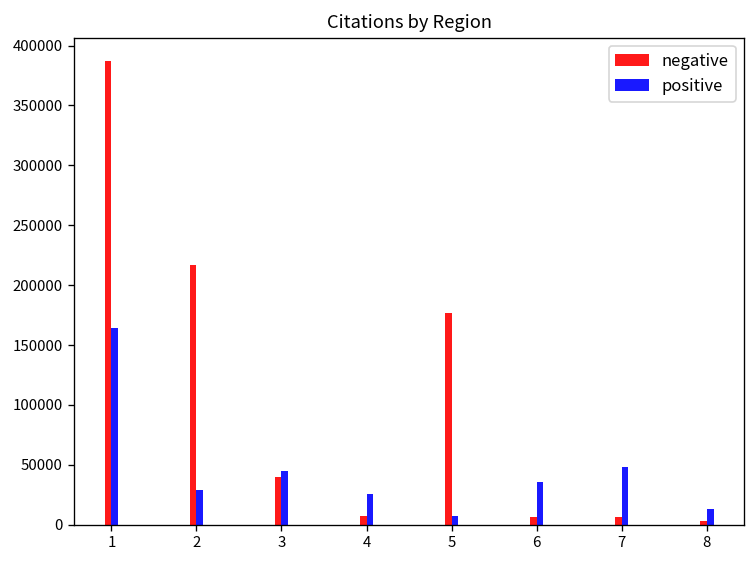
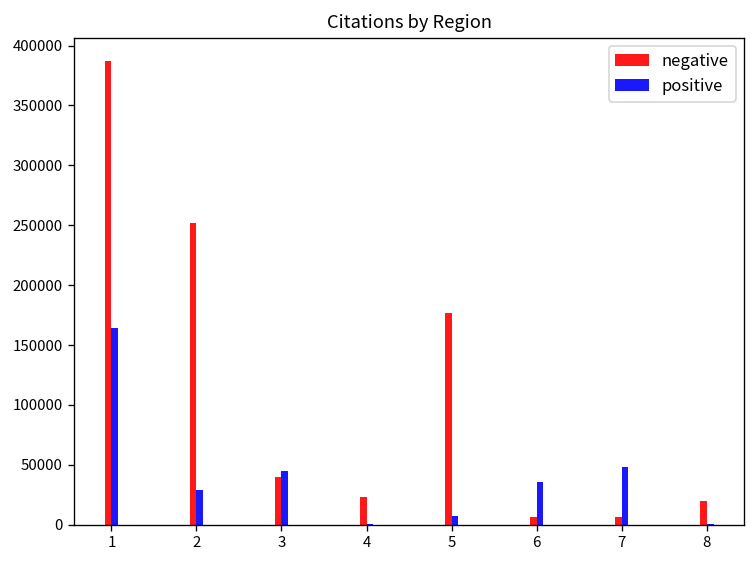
  {
    "negative": {
      "1": 390000,
-     "2": 220000,
+     "2": 250000,
      "3": 40000,
-     "4": 10000,
+     "4": 20000,
      "5": 180000,
      "6": 10000,
      "7": 10000,
-     "8": 0
+     "8": 20000
    },
    "positive": {
      "1": 160000,
      "2": 30000,
      "3": 50000,
-     "4": 30000,
+     "4": 0,
      "5": 10000,
      "6": 40000,
      "7": 50000,
-     "8": 10000
+     "8": 0
    }
  }
